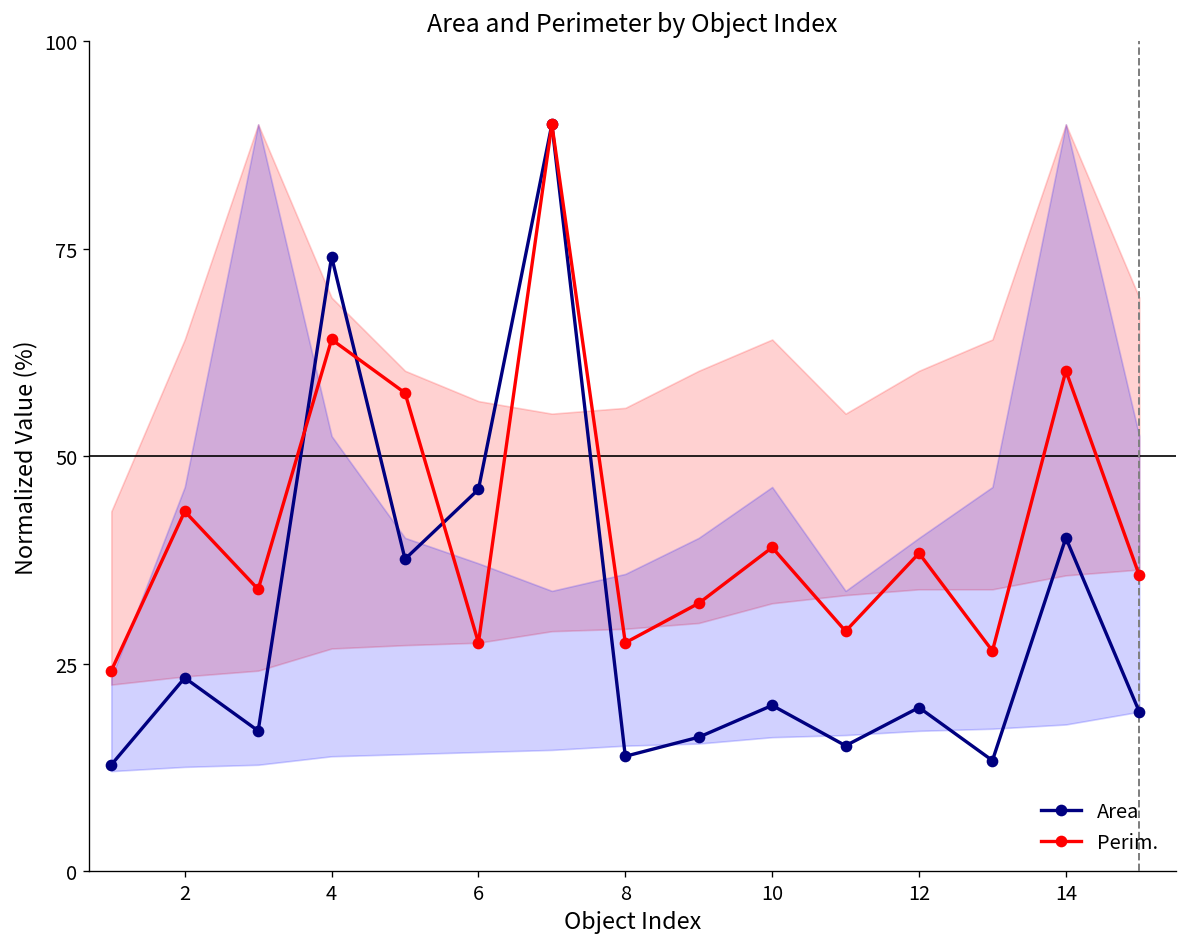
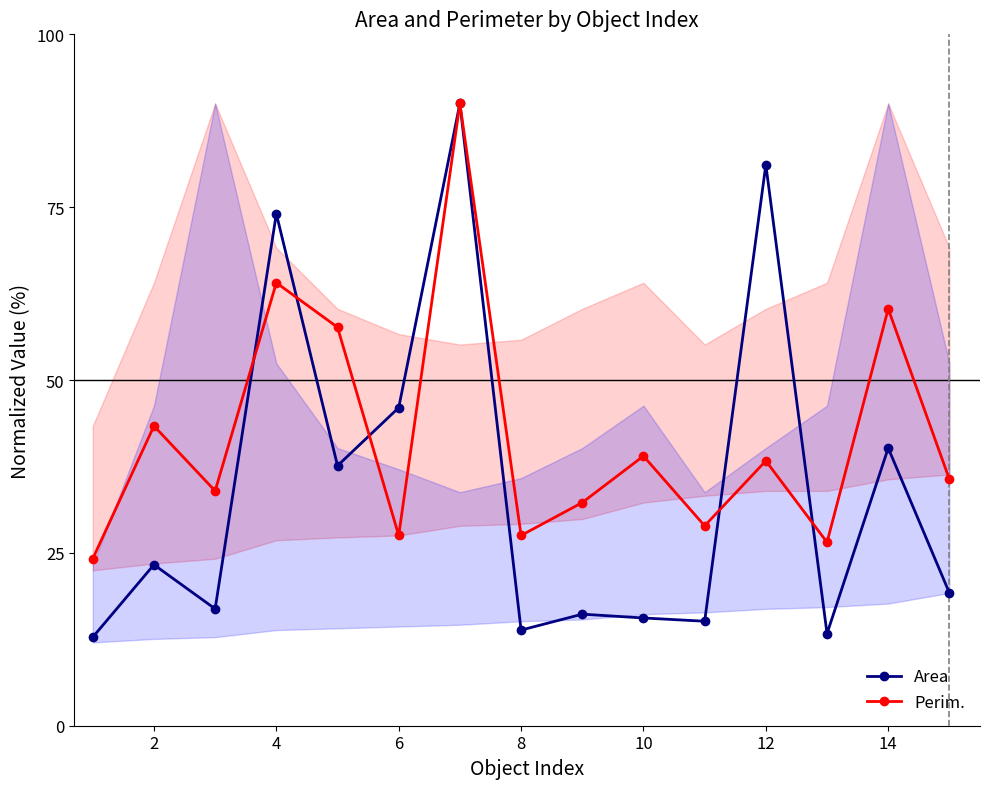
  {
    "Area": {
      "2": 23,
      "4": 74,
      "6": 46,
      "8": 14,
-     "10": 20,
-     "12": 20,
+     "10": 16,
+     "12": 81,
      "14": 40
    }
  }
